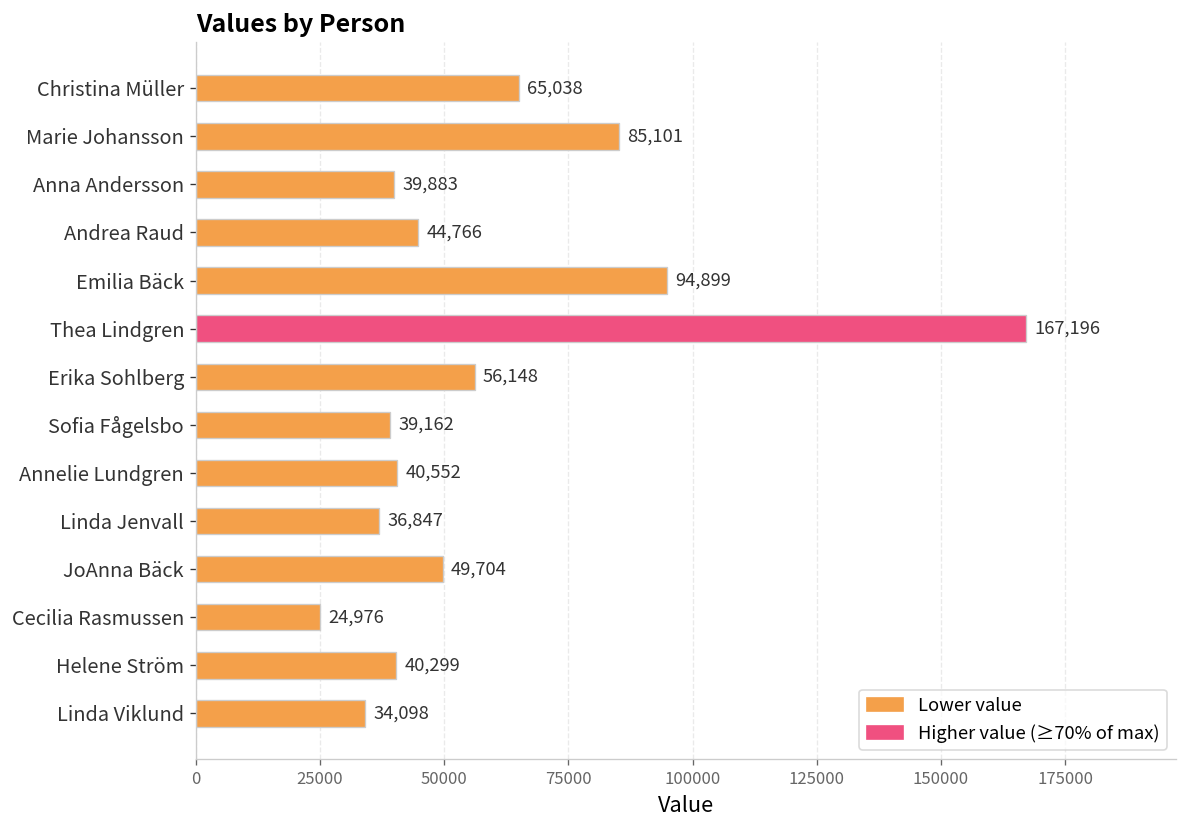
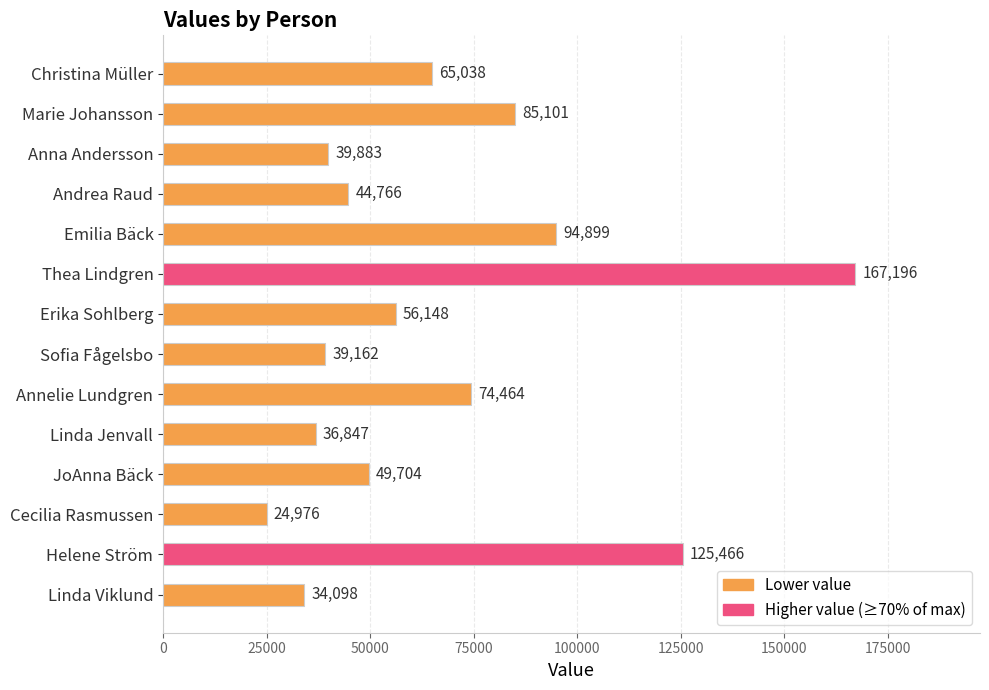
  {
    "Christina Müller": "65,038",
    "Marie Johansson": "85,101",
    "Anna Andersson": "39,883",
    "Andrea Raud": "44,766",
    "Emilia Bäck": "94,899",
    "Thea Lindgren": "167,196",
    "Erika Sohlberg": "56,148",
    "Sofia Fågelsbo": "39,162",
-   "Annelie Lundgren": "40,552",
+   "Annelie Lundgren": "74,464",
    "Linda Jenvall": "36,847",
    "JoAnna Bäck": "49,704",
    "Cecilia Rasmussen": "24,976",
-   "Helene Ström": "40,299",
+   "Helene Ström": "125,466",
    "Linda Viklund": "34,098"
  }
